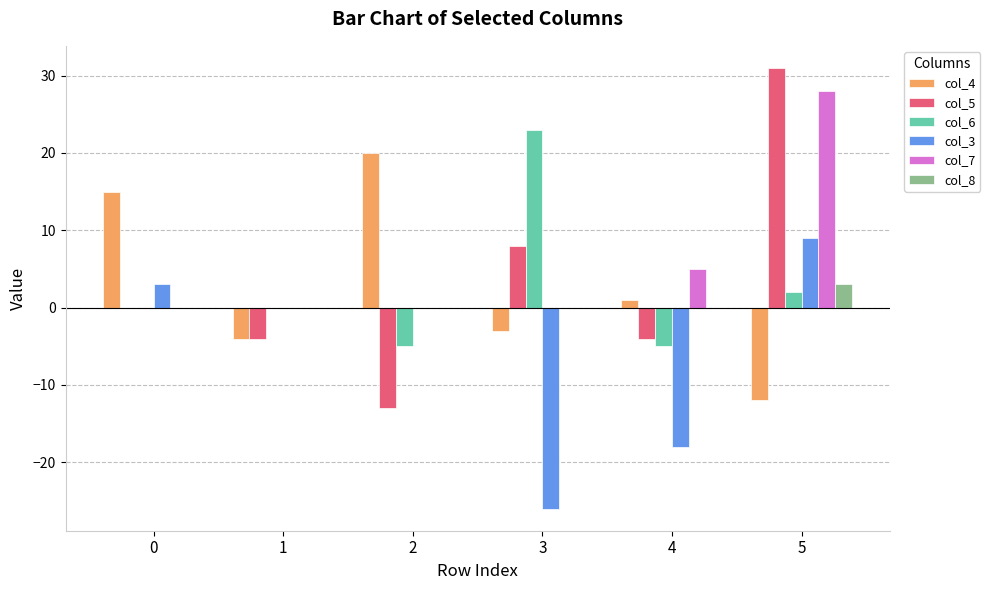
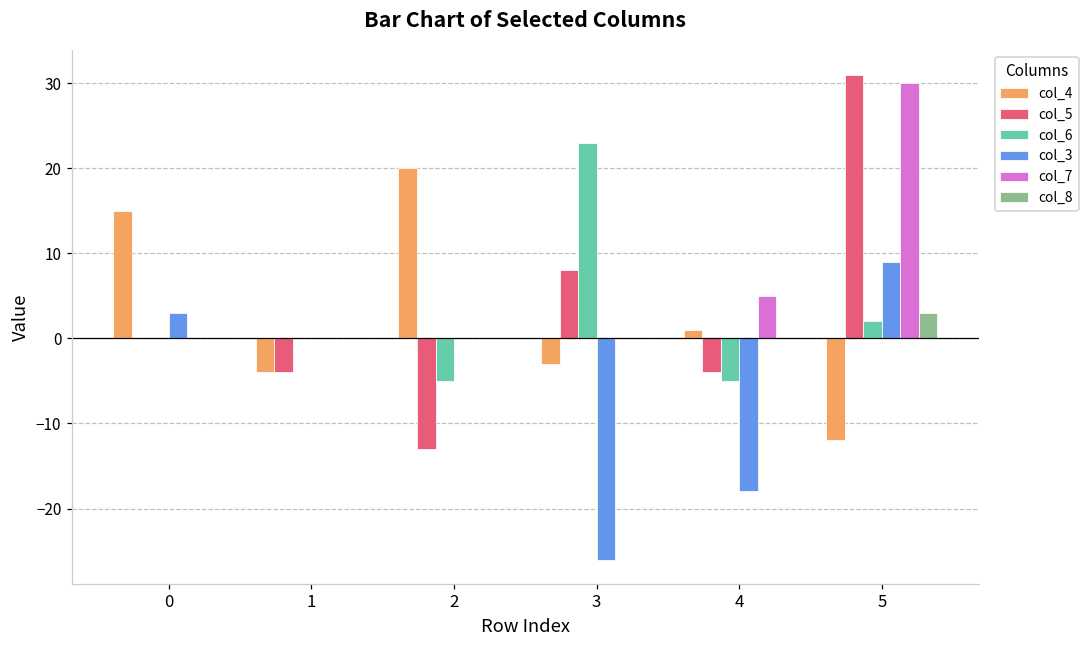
  {
    "col_4": {
      "0": 15,
      "1": -4,
      "2": 20,
      "3": -3,
      "4": 1,
      "5": -12
    },
    "col_5": {
      "0": 0,
      "1": -4,
      "2": -13,
      "3": 8,
      "4": -4,
      "5": 31
    },
    "col_3": {
      "0": 3,
      "1": 0,
      "2": 0,
      "3": -26,
      "4": -18,
      "5": 9
    },
    "col_7": {
      "0": 0,
      "1": 0,
      "2": 0,
      "3": 0,
      "4": 5,
-     "5": 28
+     "5": 30
    }
  }
